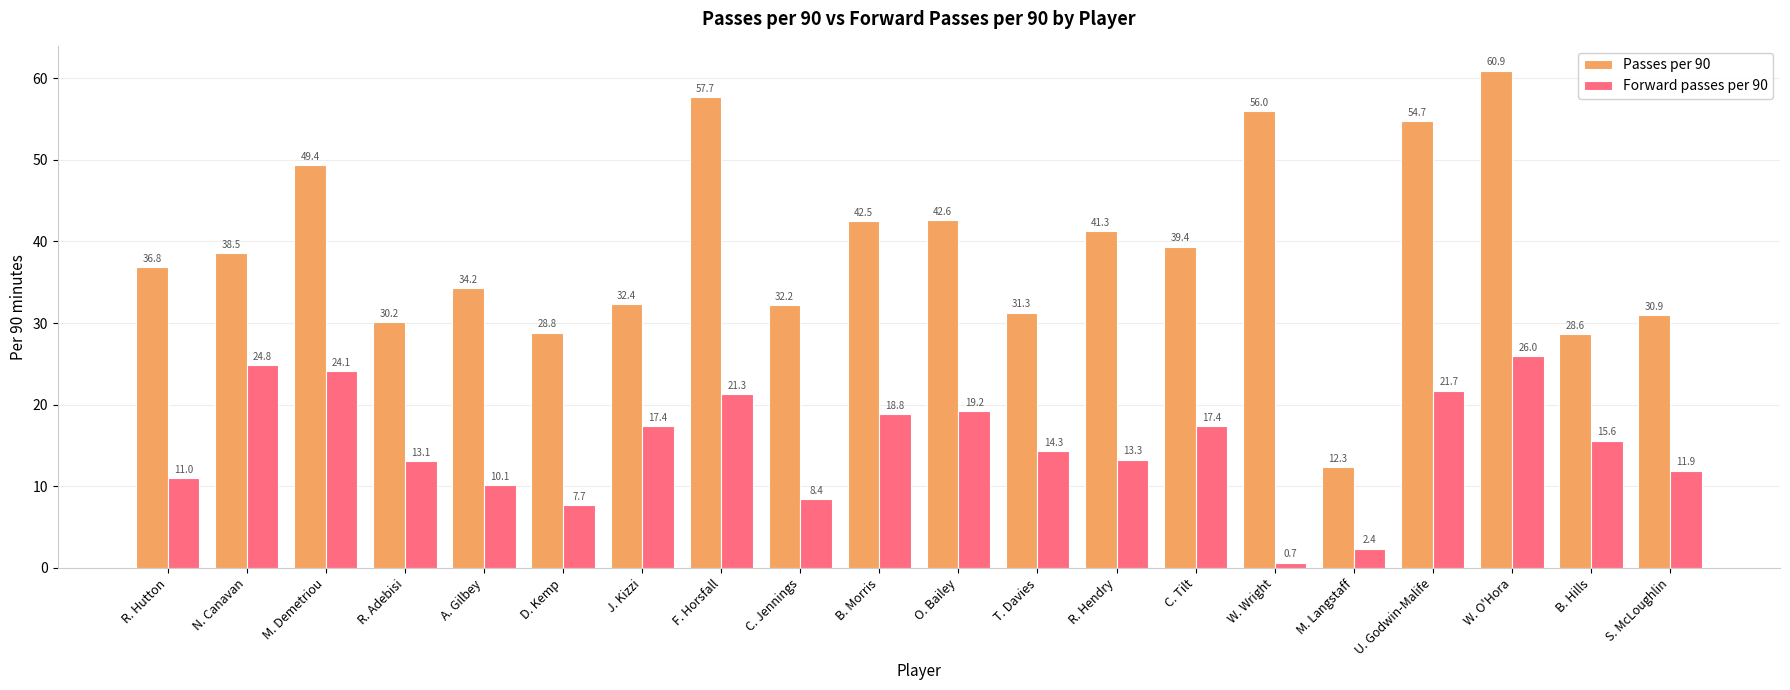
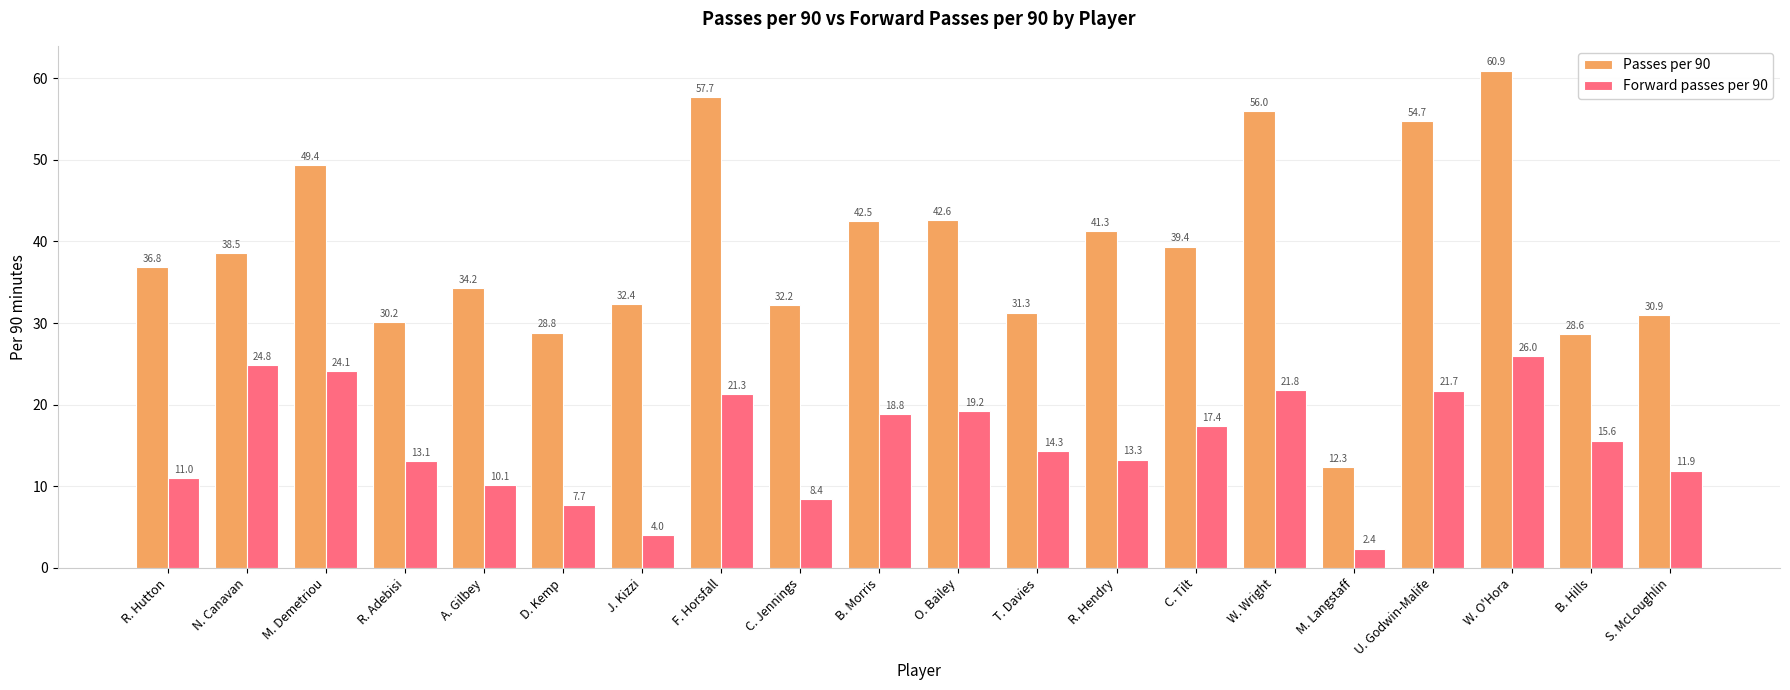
  {
    "Passes per 90": {
      "R. Hutton": 36.8,
      "N. Canavan": 38.5,
      "M. Demetriou": 49.4,
      "R. Adebisi": 30.2,
      "A. Gilbey": 34.2,
      "D. Kemp": 28.8,
      "J. Kizzi": 32.4,
      "F. Horsfall": 57.7,
      "C. Jennings": 32.2,
      "B. Morris": 42.5,
      "O. Bailey": 42.6,
      "T. Davies": 31.3,
      "R. Hendry": 41.3,
      "C. Tilt": 39.4,
      "W. Wright": 56.0,
      "M. Langstaff": 12.3,
      "U. Godwin-Malife": 54.7,
      "W. O'Hora": 60.9,
      "B. Hills": 28.6,
      "S. McLoughlin": 30.9
    },
    "Forward passes per 90": {
      "R. Hutton": 11.0,
      "N. Canavan": 24.8,
      "M. Demetriou": 24.1,
      "R. Adebisi": 13.1,
      "A. Gilbey": 10.1,
      "D. Kemp": 7.7,
-     "J. Kizzi": 17.4,
+     "J. Kizzi": 4.0,
      "F. Horsfall": 21.3,
      "C. Jennings": 8.4,
      "B. Morris": 18.8,
      "O. Bailey": 19.2,
      "T. Davies": 14.3,
      "R. Hendry": 13.3,
      "C. Tilt": 17.4,
-     "W. Wright": 0.7,
+     "W. Wright": 21.8,
      "M. Langstaff": 2.4,
      "U. Godwin-Malife": 21.7,
      "W. O'Hora": 26.0,
      "B. Hills": 15.6,
      "S. McLoughlin": 11.9
    }
  }
